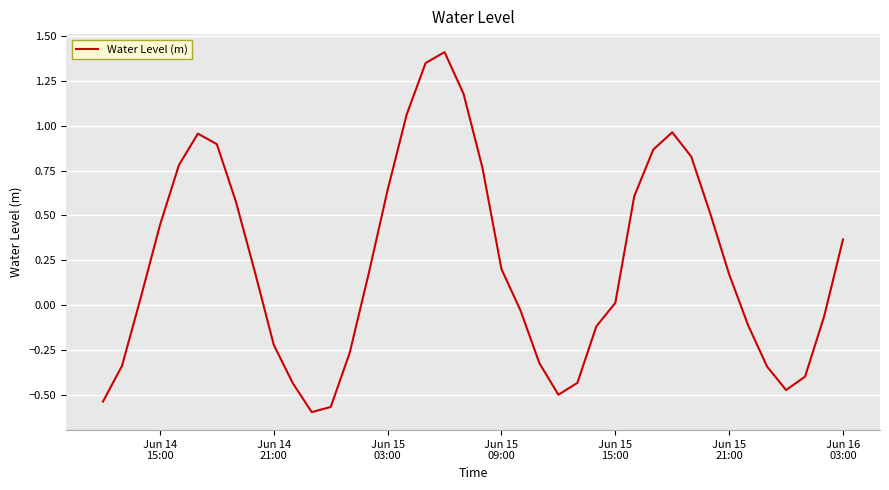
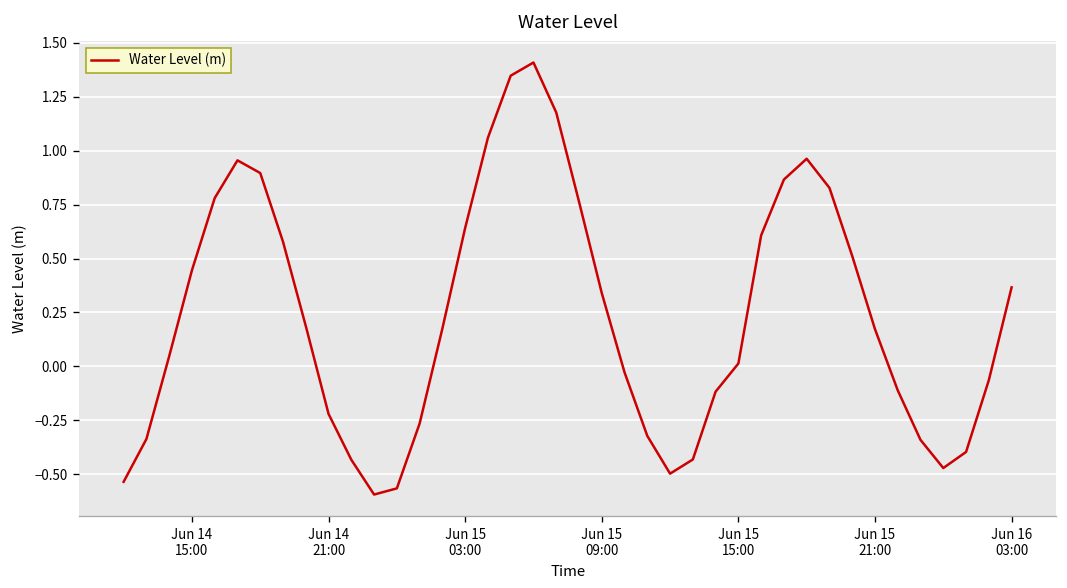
  {
    "Jun 14 15:00": 0.45,
    "Jun 14 21:00": -0.22,
    "Jun 15 03:00": 0.64,
-   "Jun 15 09:00": 0.20,
+   "Jun 15 09:00": 0.34,
    "Jun 15 15:00": 0.01,
    "Jun 15 21:00": 0.17,
    "Jun 16 03:00": 0.37
  }
